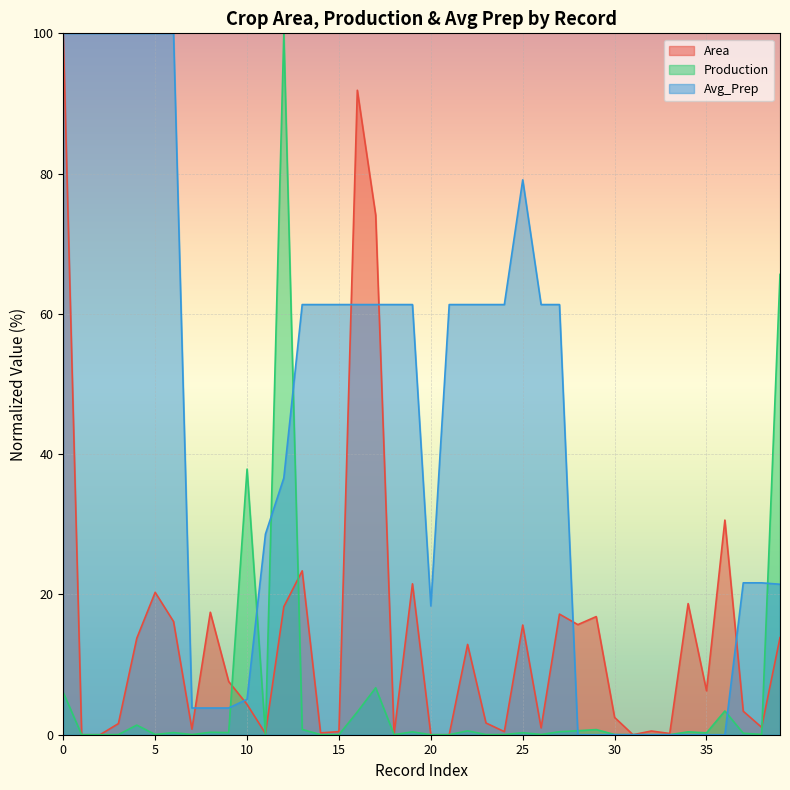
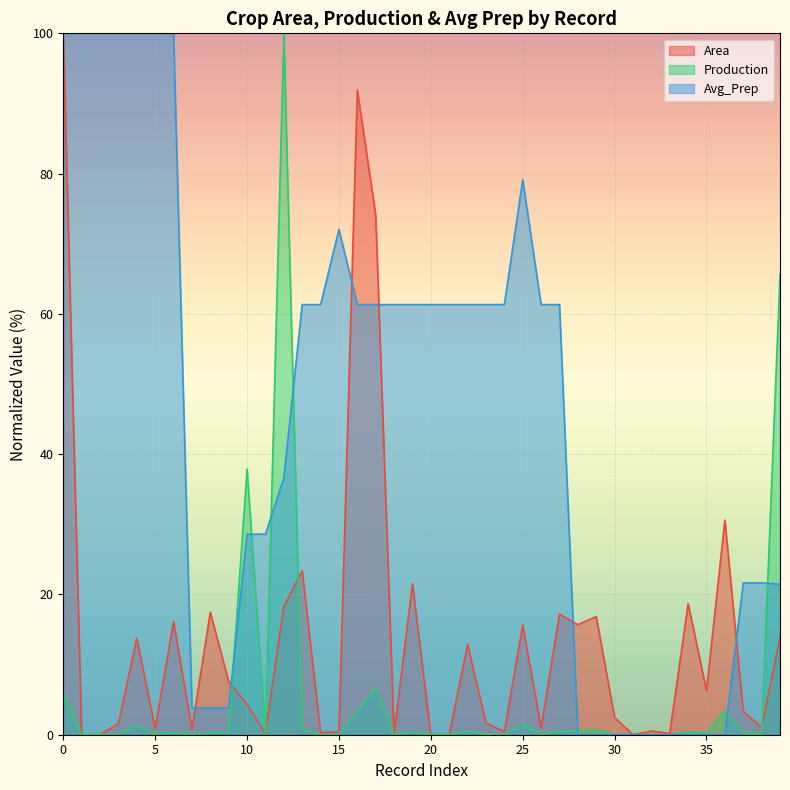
  {
    "Area": {
-     "5": 20,
+     "5": 1,
      "10": 4,
      "15": 0,
      "25": 16,
      "30": 2,
      "35": 6
    },
    "Production": {
      "0": 6,
      "5": 0,
      "10": 38,
      "15": 0,
-     "25": 0
+     "25": 2
    },
    "Avg_Prep": {
      "5": 100,
-     "10": 5,
-     "15": 61,
-     "20": 18,
+     "10": 29,
+     "15": 72,
+     "20": 61,
      "25": 79
    }
  }
